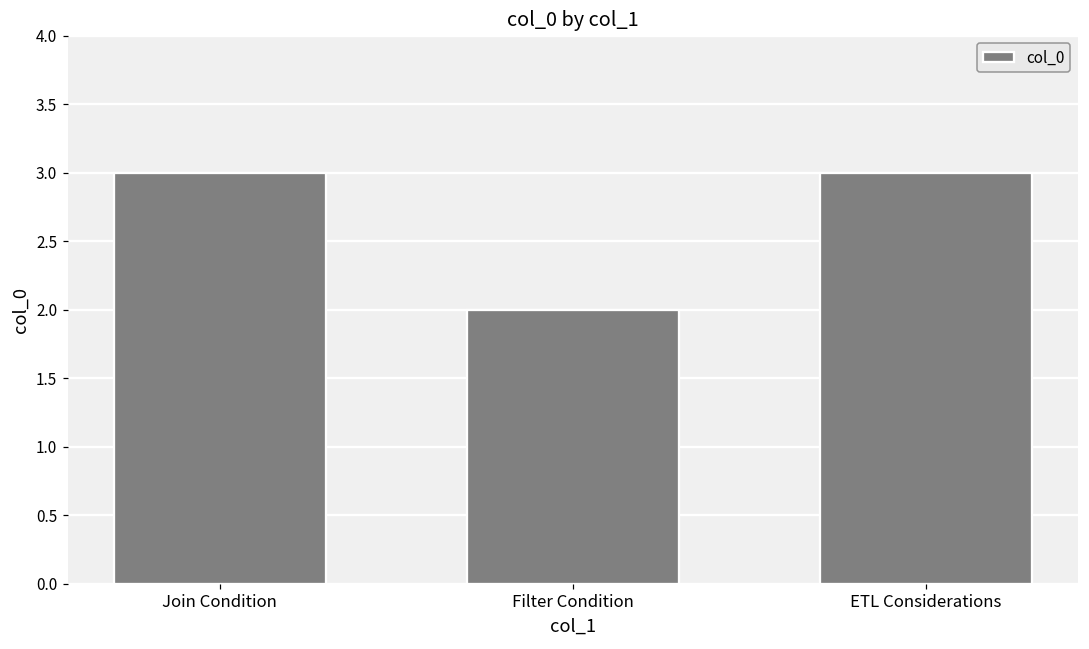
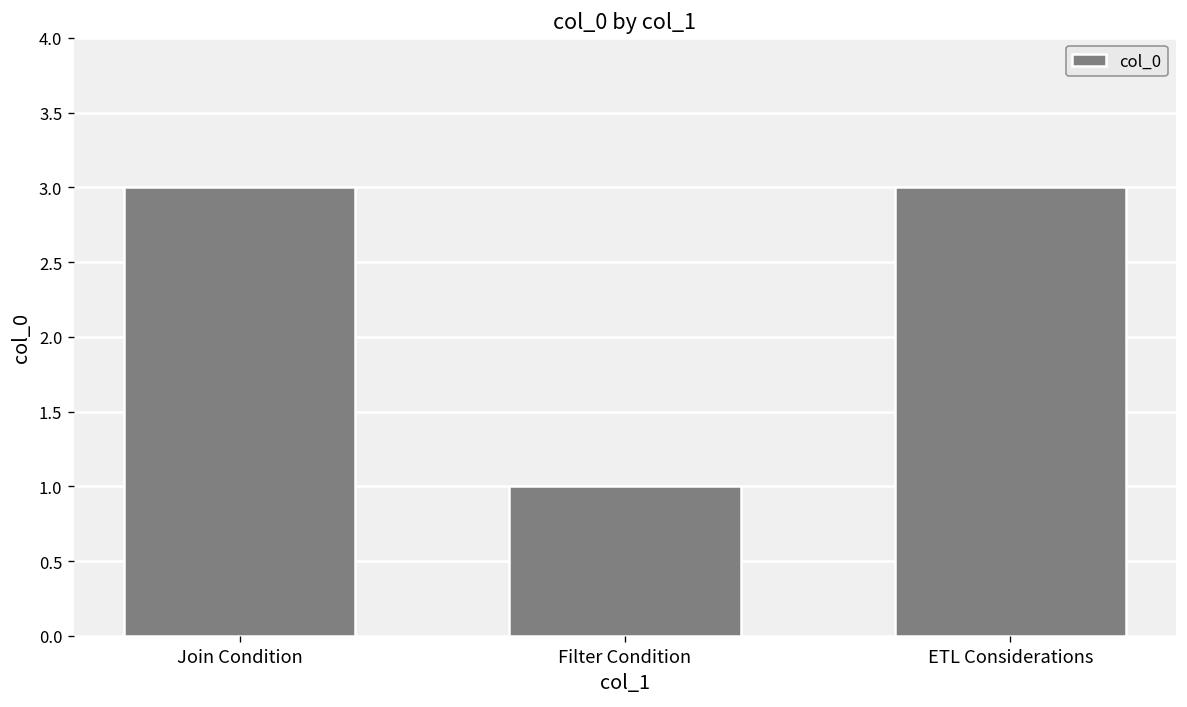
  {
    "Join Condition": 3,
-   "Filter Condition": 2,
+   "Filter Condition": 1,
    "ETL Considerations": 3
  }
